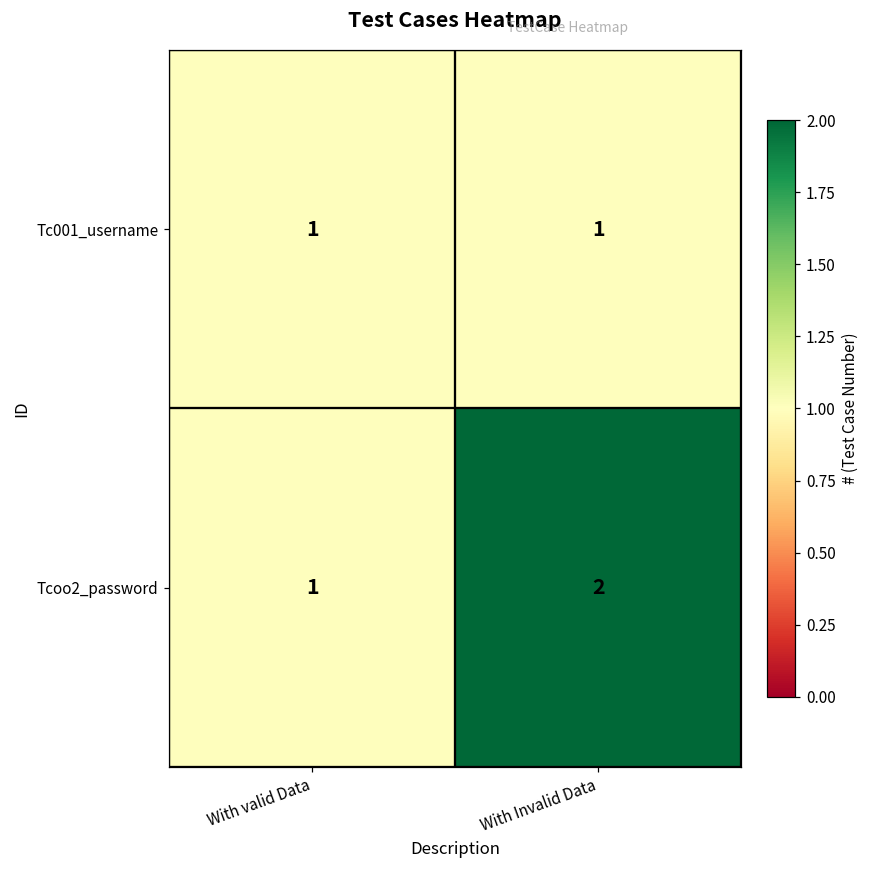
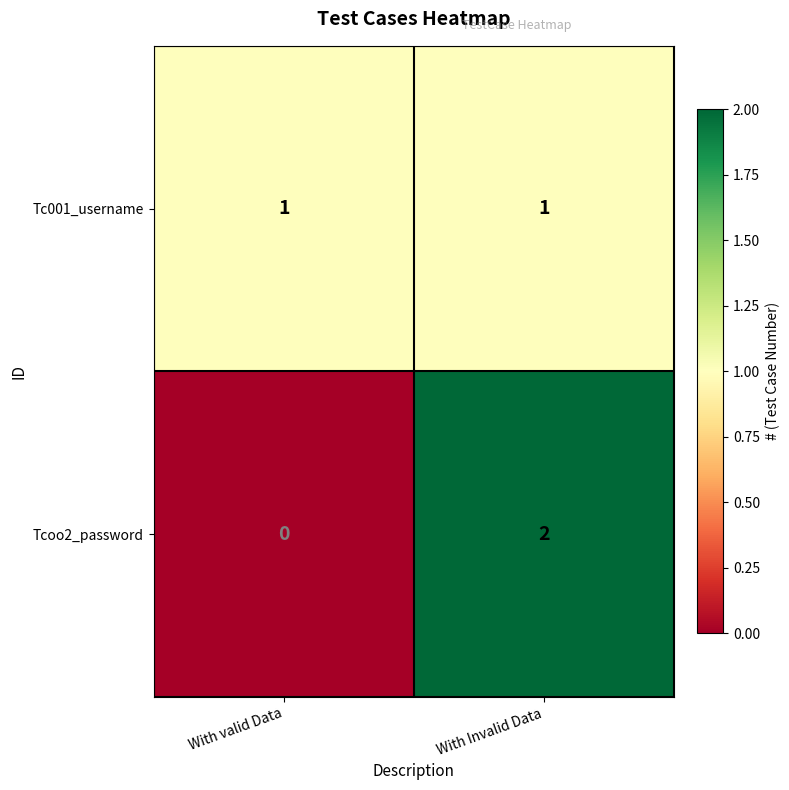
  {
    "Tc001_username": {
      "With valid Data": 1,
      "With Invalid Data": 1
    },
    "Tcoo2_password": {
-     "With valid Data": 1,
+     "With valid Data": 0,
      "With Invalid Data": 2
    }
  }
